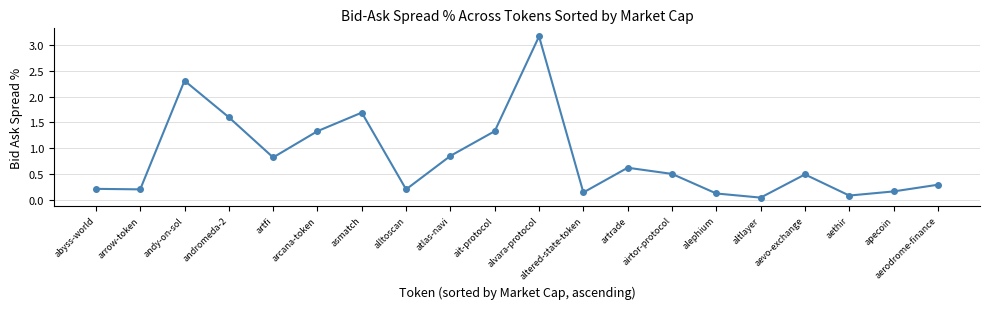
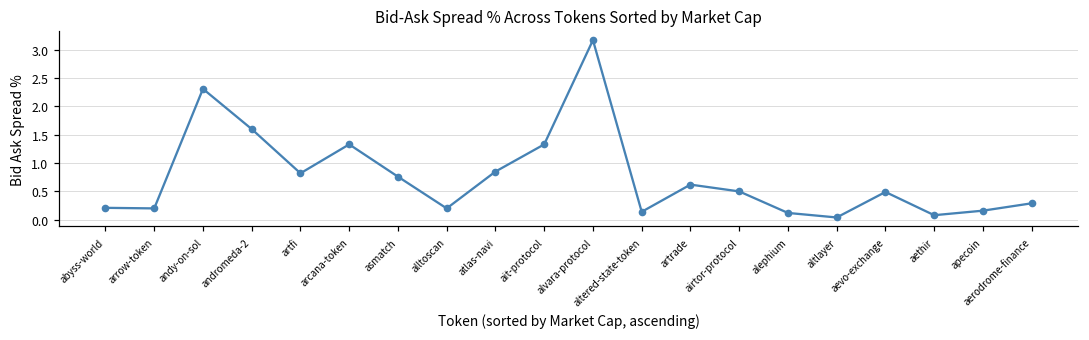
  {
    "abyss-world": 0.2,
    "arrow-token": 0.2,
    "andy-on-sol": 2.3,
    "andromeda-2": 1.6,
    "artfi": 0.8,
    "arcana-token": 1.3,
-   "asmatch": 1.7,
+   "asmatch": 0.8,
    "alltoscan": 0.2,
    "atlas-navi": 0.9,
    "ait-protocol": 1.3,
    "alvara-protocol": 3.2,
    "altered-state-token": 0.1,
    "artrade": 0.6,
    "airtor-protocol": 0.5,
    "alephium": 0.1,
    "altlayer": 0.0,
    "aevo-exchange": 0.5,
    "aethir": 0.1,
    "apecoin": 0.2,
    "aerodrome-finance": 0.3
  }
